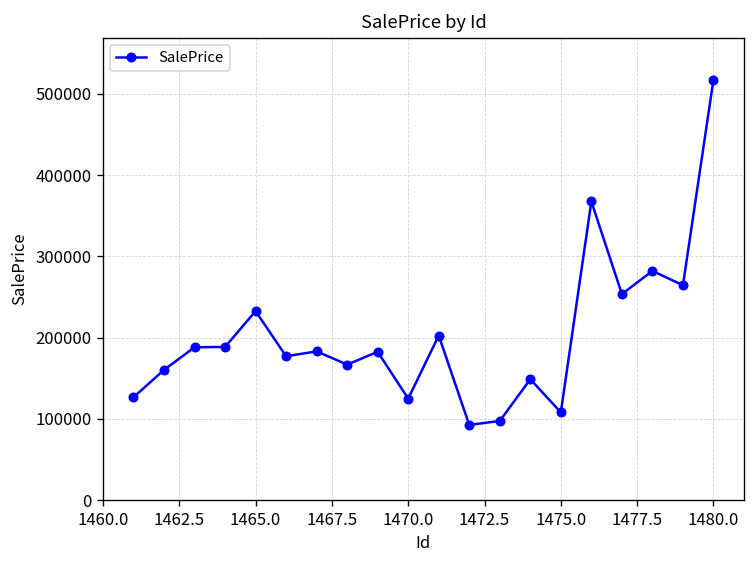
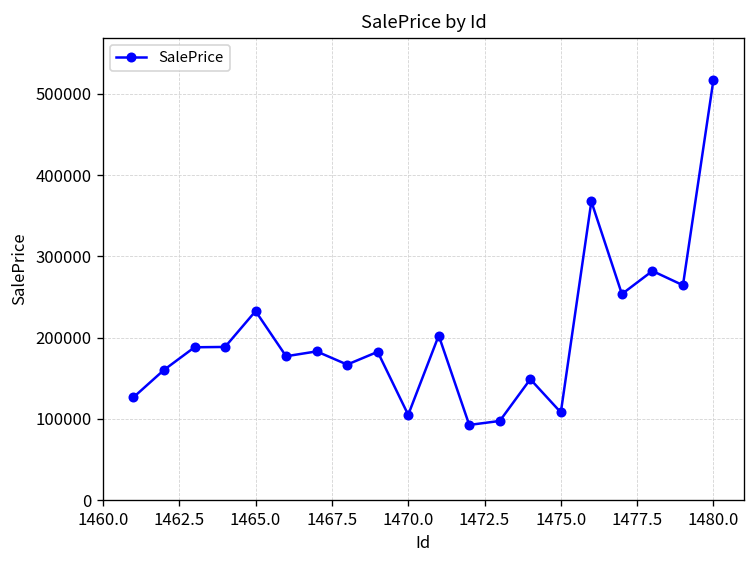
  {
    "1465.0": 230000,
-   "1470.0": 120000,
+   "1470.0": 100000,
    "1475.0": 110000,
    "1480.0": 520000
  }
